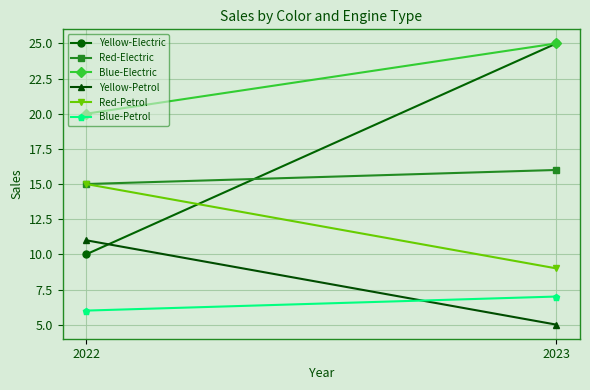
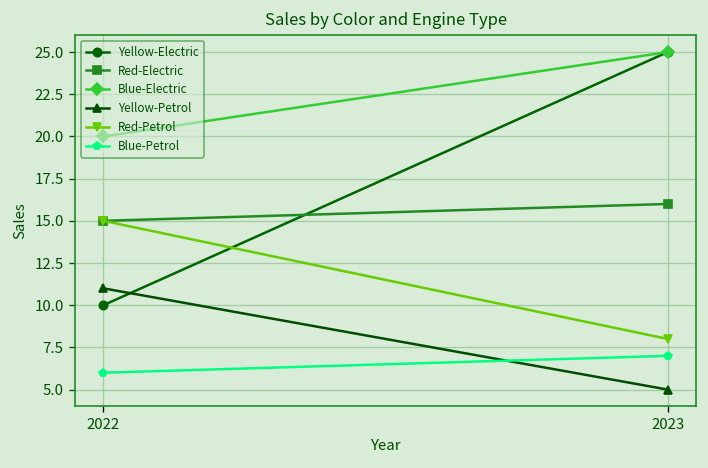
  {
    "Red-Electric": {
      "2023": 16
    },
    "Red-Petrol": {
-     "2023": 9
+     "2023": 8
    },
    "Blue-Petrol": {
      "2022": 6,
      "2023": 7
    }
  }
